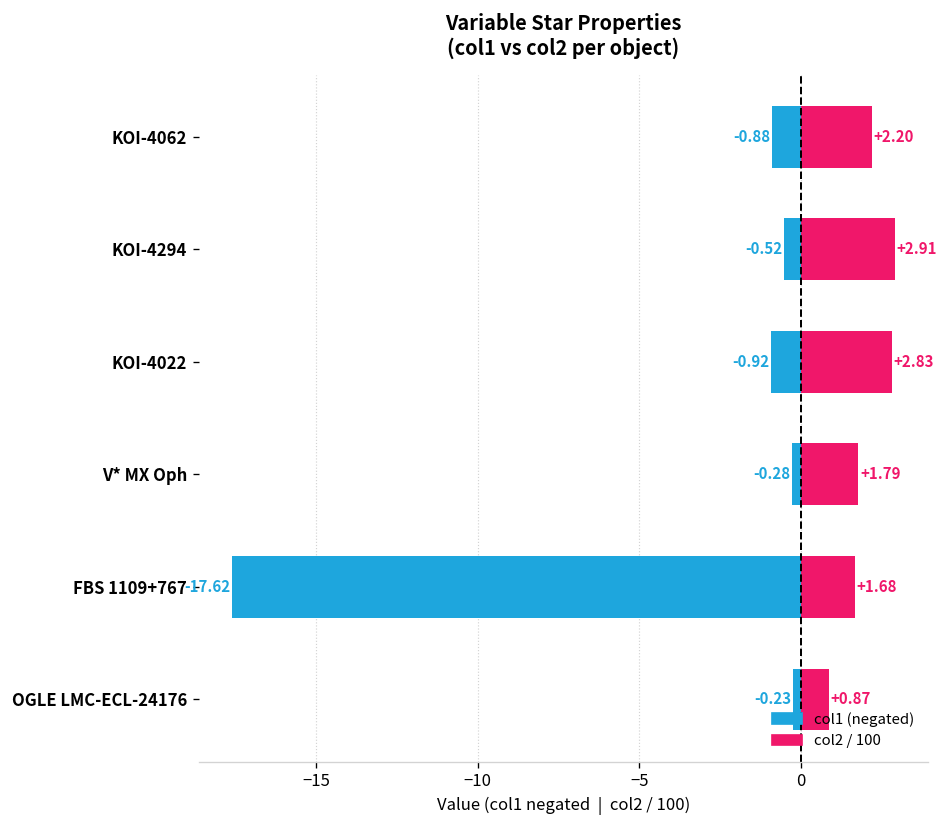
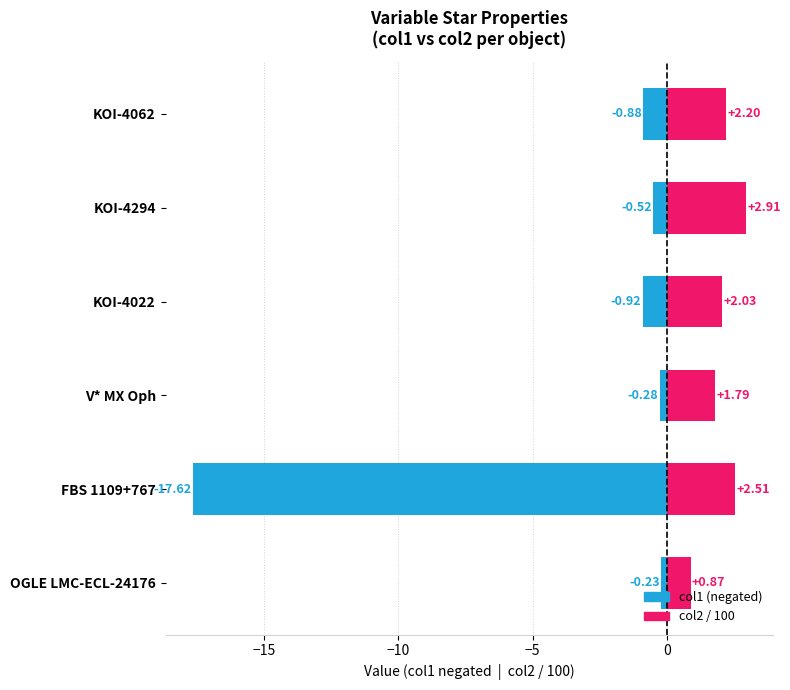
  {
    "col2 / 100": {
      "KOI-4062": "+2.20",
      "KOI-4294": "+2.91",
-     "KOI-4022": "+2.83",
+     "KOI-4022": "+2.03",
      "V* MX Oph": "+1.79",
-     "FBS 1109+767": "+1.68",
+     "FBS 1109+767": "+2.51",
      "OGLE LMC-ECL-24176": "+0.87"
    }
  }
